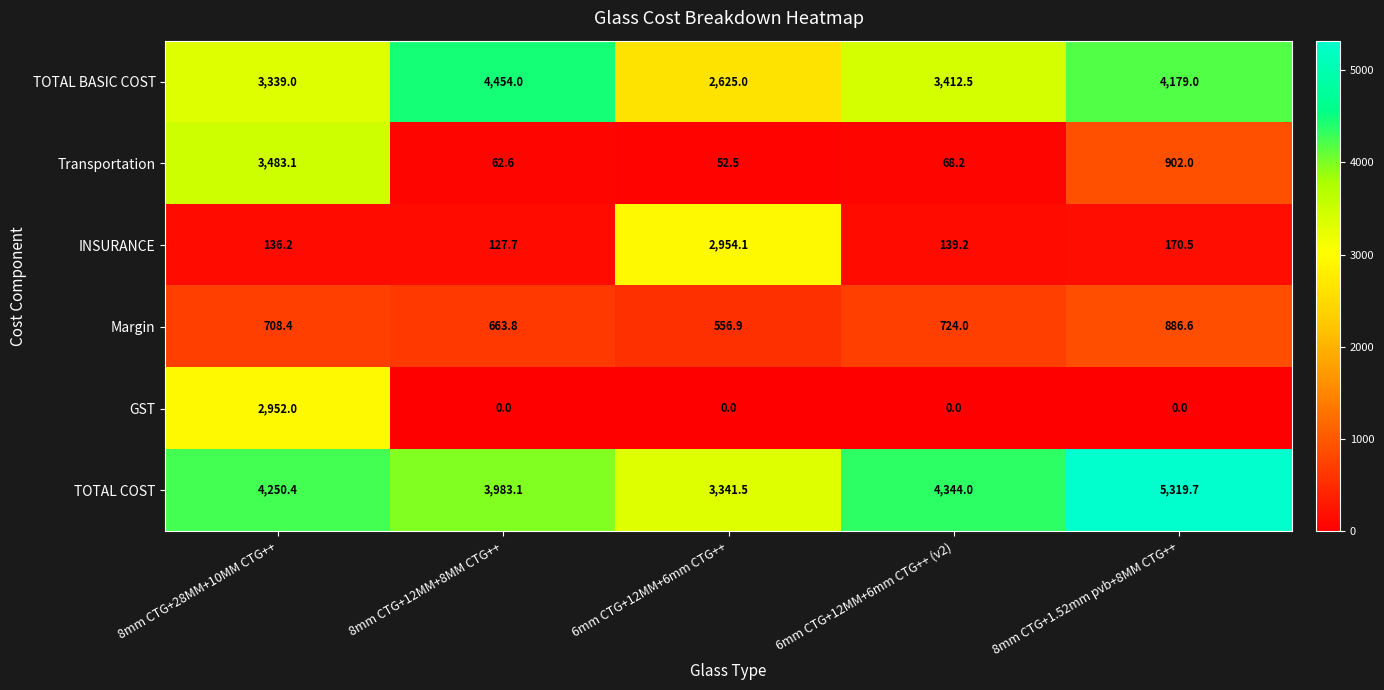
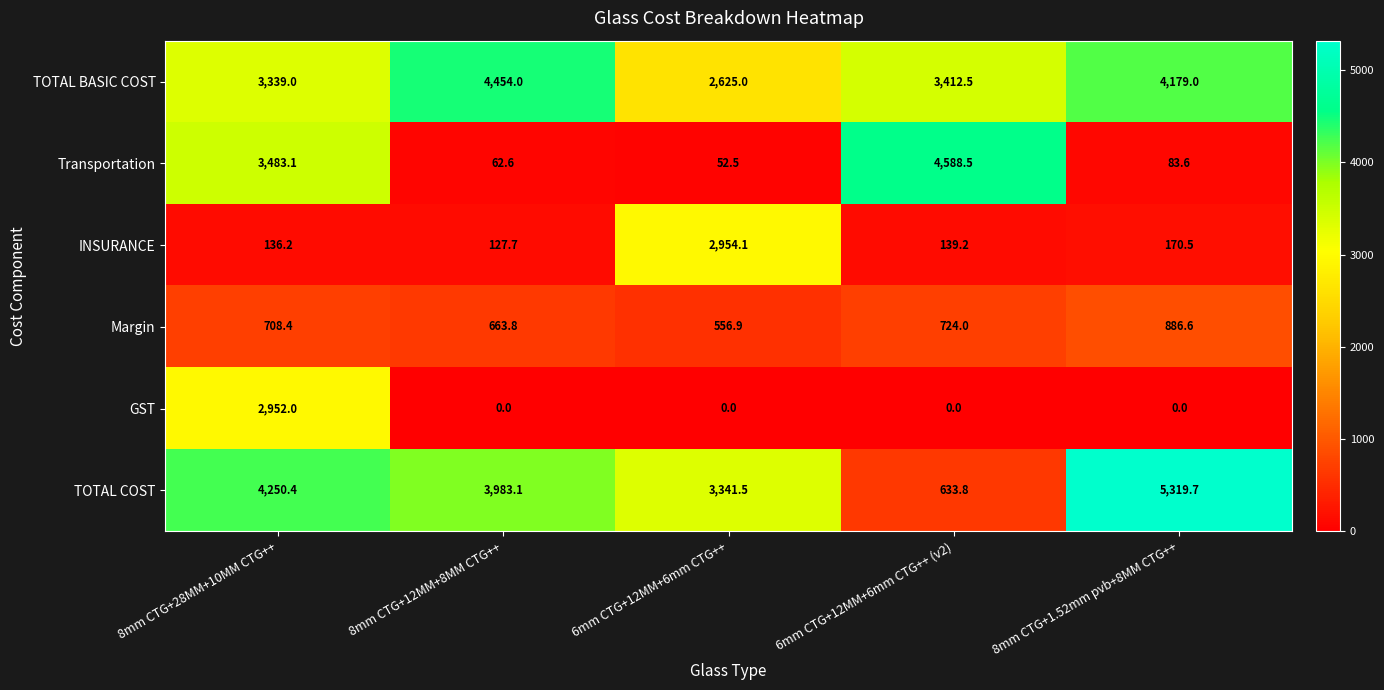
  {
    "TOTAL BASIC COST": {
      "8mm CTG+28MM+10MM CTG++": "3,339.0",
      "8mm CTG+12MM+8MM CTG++": "4,454.0",
      "6mm CTG+12MM+6mm CTG++": "2,625.0",
      "6mm CTG+12MM+6mm CTG++ (v2)": "3,412.5",
      "8mm CTG+1.52mm pvb+8MM CTG++": "4,179.0"
    },
    "Transportation": {
      "8mm CTG+28MM+10MM CTG++": "3,483.1",
      "8mm CTG+12MM+8MM CTG++": "62.6",
      "6mm CTG+12MM+6mm CTG++": "52.5",
-     "6mm CTG+12MM+6mm CTG++ (v2)": "68.2",
-     "8mm CTG+1.52mm pvb+8MM CTG++": "902.0"
+     "6mm CTG+12MM+6mm CTG++ (v2)": "4,588.5",
+     "8mm CTG+1.52mm pvb+8MM CTG++": "83.6"
    },
    "INSURANCE": {
      "8mm CTG+28MM+10MM CTG++": "136.2",
      "8mm CTG+12MM+8MM CTG++": "127.7",
      "6mm CTG+12MM+6mm CTG++": "2,954.1",
      "6mm CTG+12MM+6mm CTG++ (v2)": "139.2",
      "8mm CTG+1.52mm pvb+8MM CTG++": "170.5"
    },
    "Margin": {
      "8mm CTG+28MM+10MM CTG++": "708.4",
      "8mm CTG+12MM+8MM CTG++": "663.8",
      "6mm CTG+12MM+6mm CTG++": "556.9",
      "6mm CTG+12MM+6mm CTG++ (v2)": "724.0",
      "8mm CTG+1.52mm pvb+8MM CTG++": "886.6"
    },
    "GST": {
      "8mm CTG+28MM+10MM CTG++": "2,952.0",
      "8mm CTG+12MM+8MM CTG++": "0.0",
      "6mm CTG+12MM+6mm CTG++": "0.0",
      "6mm CTG+12MM+6mm CTG++ (v2)": "0.0",
      "8mm CTG+1.52mm pvb+8MM CTG++": "0.0"
    },
    "TOTAL COST": {
      "8mm CTG+28MM+10MM CTG++": "4,250.4",
      "8mm CTG+12MM+8MM CTG++": "3,983.1",
      "6mm CTG+12MM+6mm CTG++": "3,341.5",
-     "6mm CTG+12MM+6mm CTG++ (v2)": "4,344.0",
+     "6mm CTG+12MM+6mm CTG++ (v2)": "633.8",
      "8mm CTG+1.52mm pvb+8MM CTG++": "5,319.7"
    }
  }
